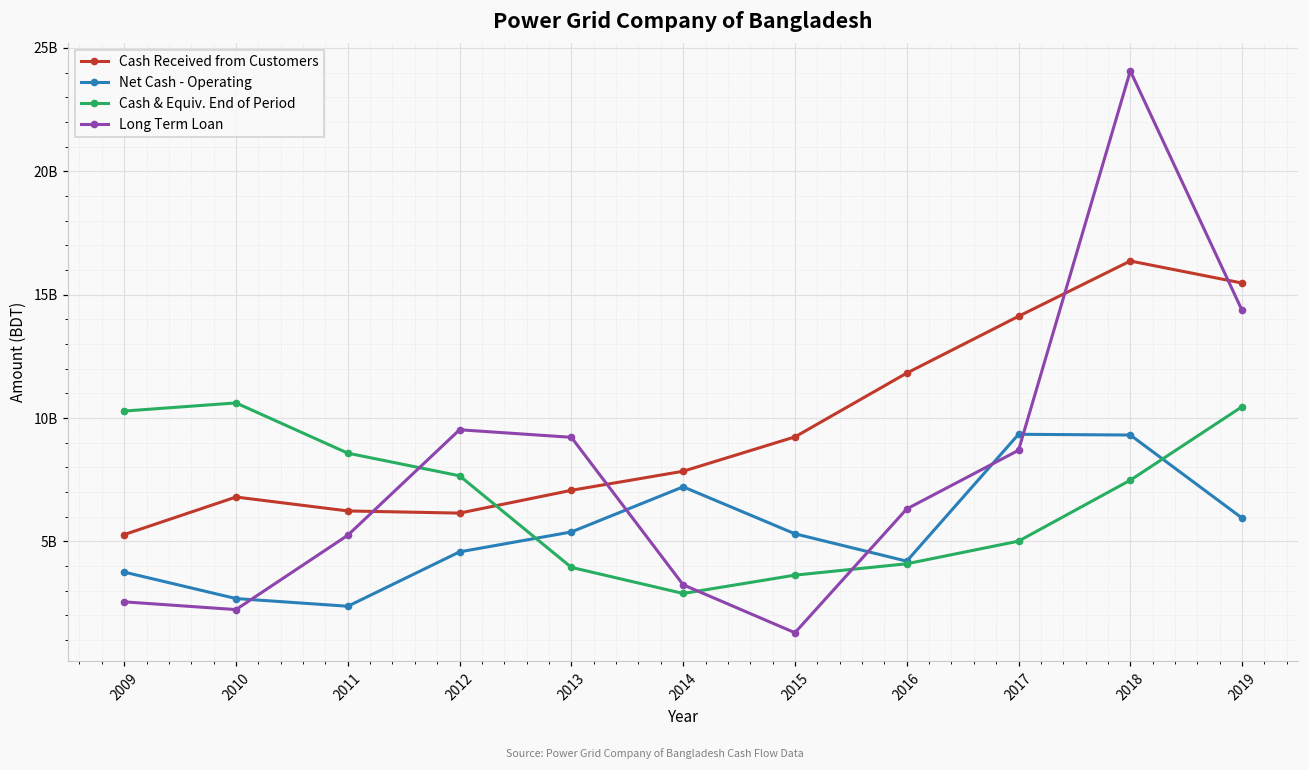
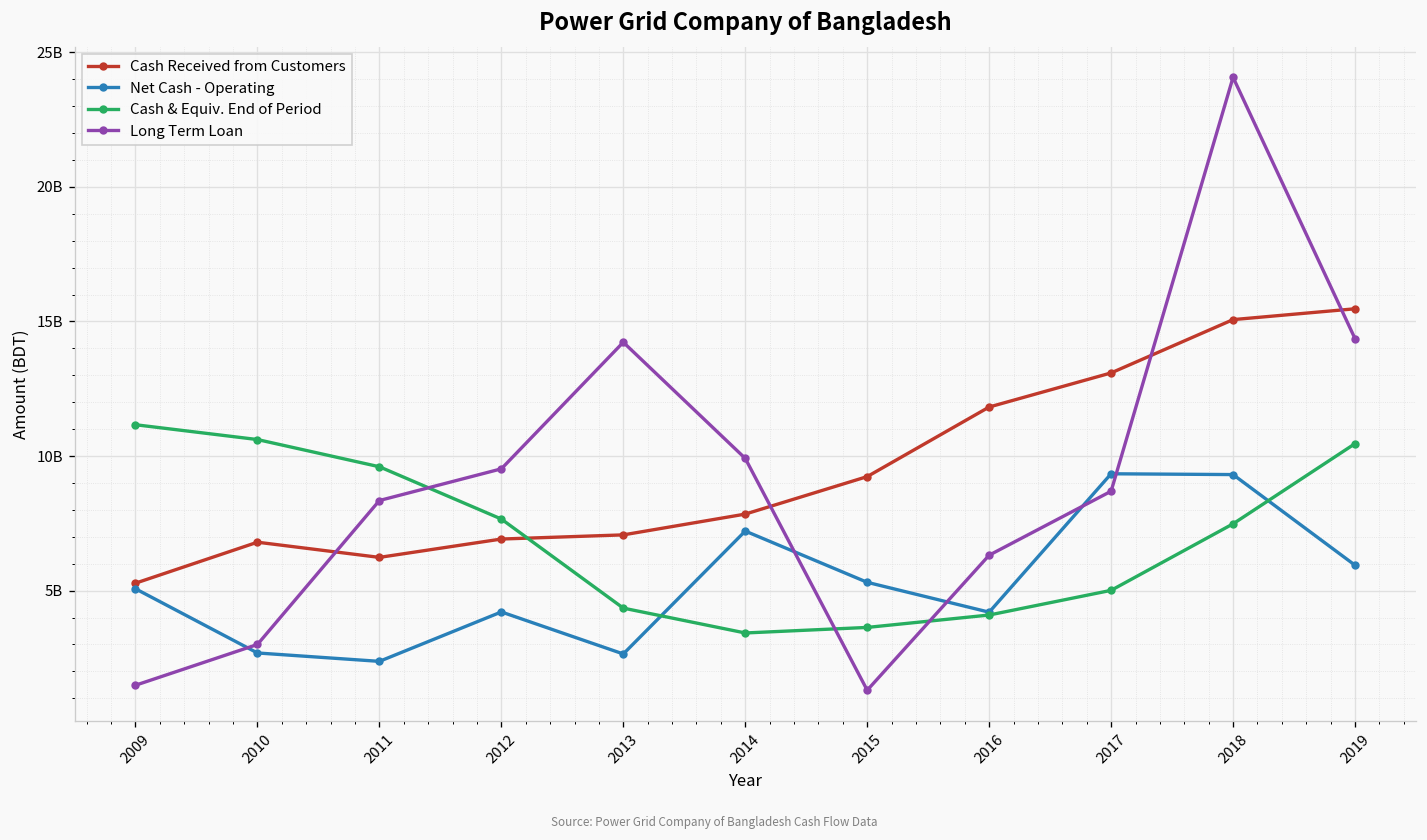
  {
    "Cash Received from Customers": {
      "2009": 5300000000,
      "2010": 6800000000,
      "2011": 6200000000,
-     "2012": 6100000000,
+     "2012": 6900000000,
      "2013": 7100000000,
      "2014": 7800000000,
      "2015": 9200000000,
      "2016": 11800000000,
-     "2017": 14100000000,
-     "2018": 16400000000,
+     "2017": 13100000000,
+     "2018": 15100000000,
      "2019": 15500000000
    },
    "Net Cash - Operating": {
-     "2009": 3800000000,
+     "2009": 5100000000,
      "2010": 2700000000,
      "2011": 2400000000,
-     "2012": 4600000000,
-     "2013": 5400000000,
+     "2012": 4200000000,
+     "2013": 2600000000,
      "2014": 7200000000,
      "2015": 5300000000,
      "2017": 9300000000,
      "2018": 9300000000,
      "2019": 5900000000
    },
    "Cash & Equiv. End of Period": {
-     "2009": 10300000000,
+     "2009": 11200000000,
      "2010": 10600000000,
-     "2011": 8600000000,
+     "2011": 9600000000,
      "2012": 7700000000,
-     "2013": 3900000000,
-     "2014": 2900000000,
+     "2013": 4400000000,
+     "2014": 3400000000,
      "2015": 3600000000,
      "2017": 5000000000,
      "2018": 7500000000,
      "2019": 10500000000
    },
    "Long Term Loan": {
-     "2009": 2600000000,
-     "2010": 2200000000,
-     "2011": 5200000000,
+     "2009": 1500000000,
+     "2010": 3000000000,
+     "2011": 8300000000,
      "2012": 9500000000,
-     "2013": 9200000000,
-     "2014": 3200000000,
+     "2013": 14200000000,
+     "2014": 9900000000,
      "2015": 1300000000,
      "2016": 6300000000,
      "2017": 8700000000,
      "2018": 24100000000,
      "2019": 14400000000
    }
  }
